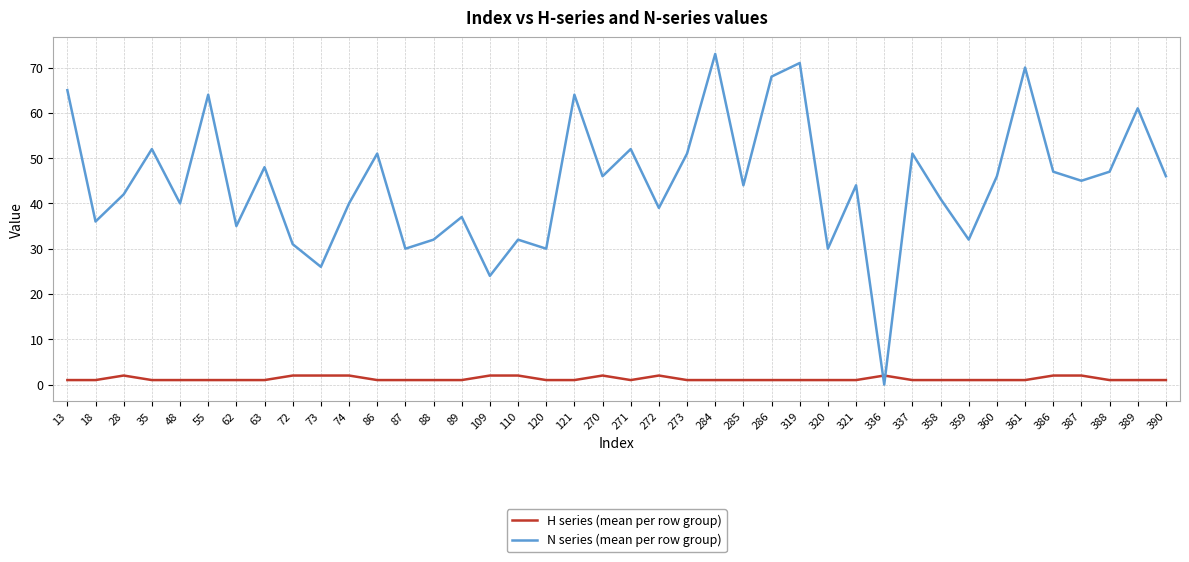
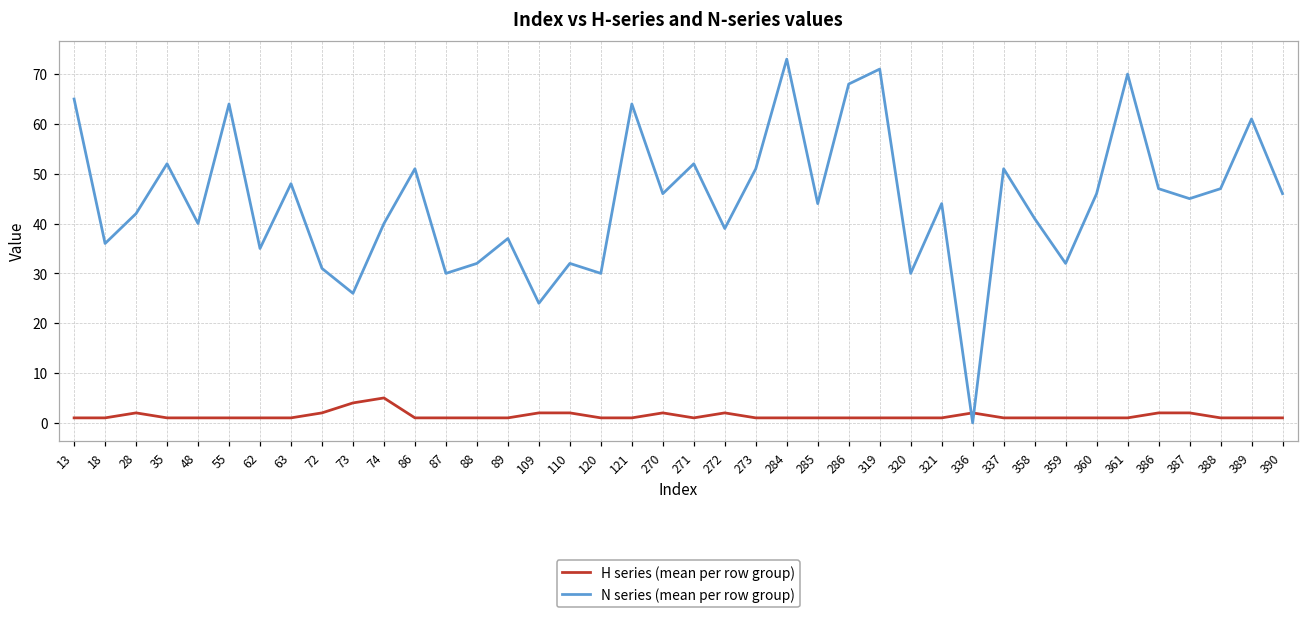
  {
    "H series (mean per row group)": {
      "13": 1,
      "18": 1,
      "28": 2,
      "35": 1,
      "48": 1,
      "55": 1,
      "62": 1,
      "63": 1,
      "72": 2,
-     "73": 2,
-     "74": 2,
+     "73": 4,
+     "74": 5,
      "86": 1,
      "87": 1,
      "88": 1,
      "89": 1,
      "109": 2,
      "110": 2,
      "120": 1,
      "121": 1,
      "270": 2,
      "271": 1,
      "272": 2,
      "273": 1,
      "284": 1,
      "285": 1,
      "286": 1,
      "319": 1,
      "320": 1,
      "321": 1,
      "336": 2,
      "337": 1,
      "358": 1,
      "359": 1,
      "360": 1,
      "361": 1,
      "386": 2,
      "387": 2,
      "388": 1,
      "389": 1,
      "390": 1
    },
    "N series (mean per row group)": {
      "13": 65,
      "18": 36,
      "28": 42,
      "35": 52,
      "48": 40,
      "55": 64,
      "62": 35,
      "63": 48,
      "72": 31,
      "73": 26,
      "74": 40,
      "86": 51,
      "87": 30,
      "88": 32,
      "89": 37,
      "109": 24,
      "110": 32,
      "120": 30,
      "121": 64,
      "270": 46,
      "271": 52,
      "272": 39,
      "273": 51,
      "284": 73,
      "285": 44,
      "286": 68,
      "319": 71,
      "320": 30,
      "321": 44,
      "336": 0,
      "337": 51,
      "358": 41,
      "359": 32,
      "360": 46,
      "361": 70,
      "386": 47,
      "387": 45,
      "388": 47,
      "389": 61,
      "390": 46
    }
  }
